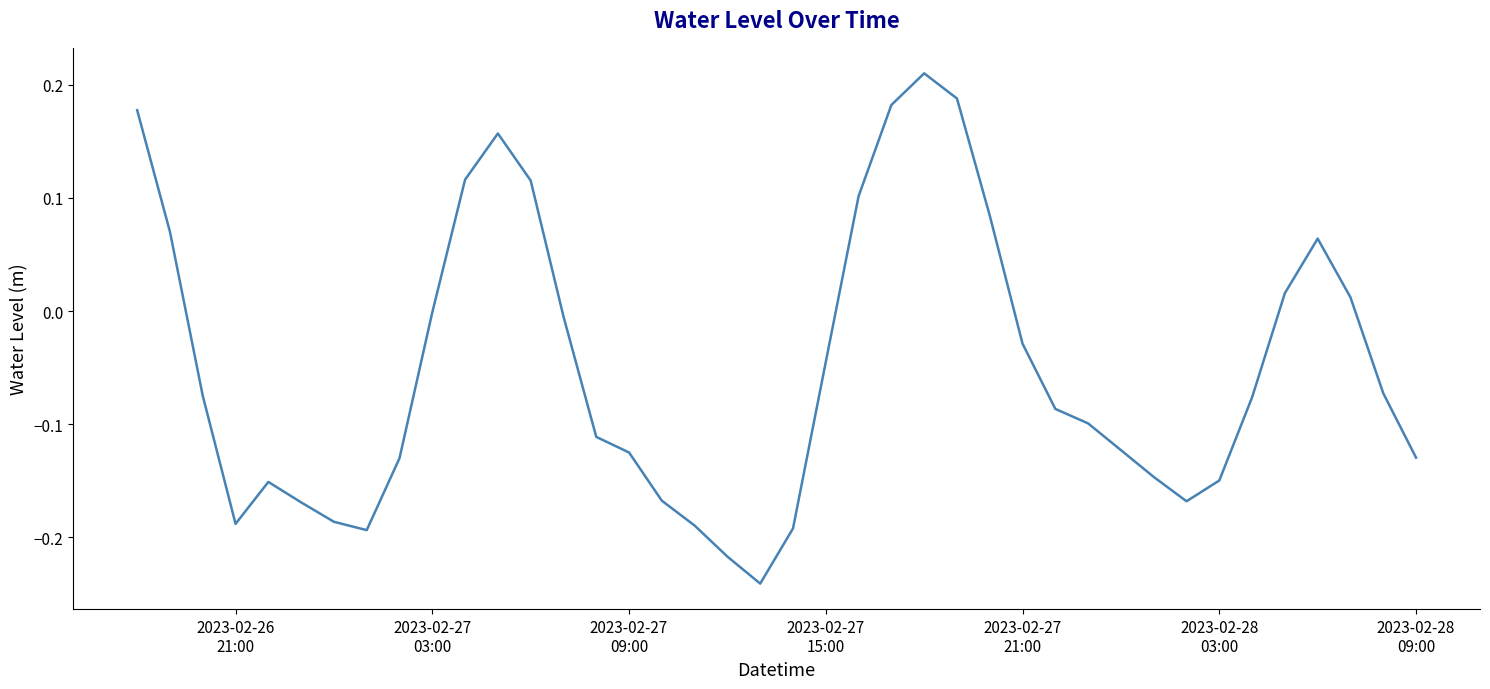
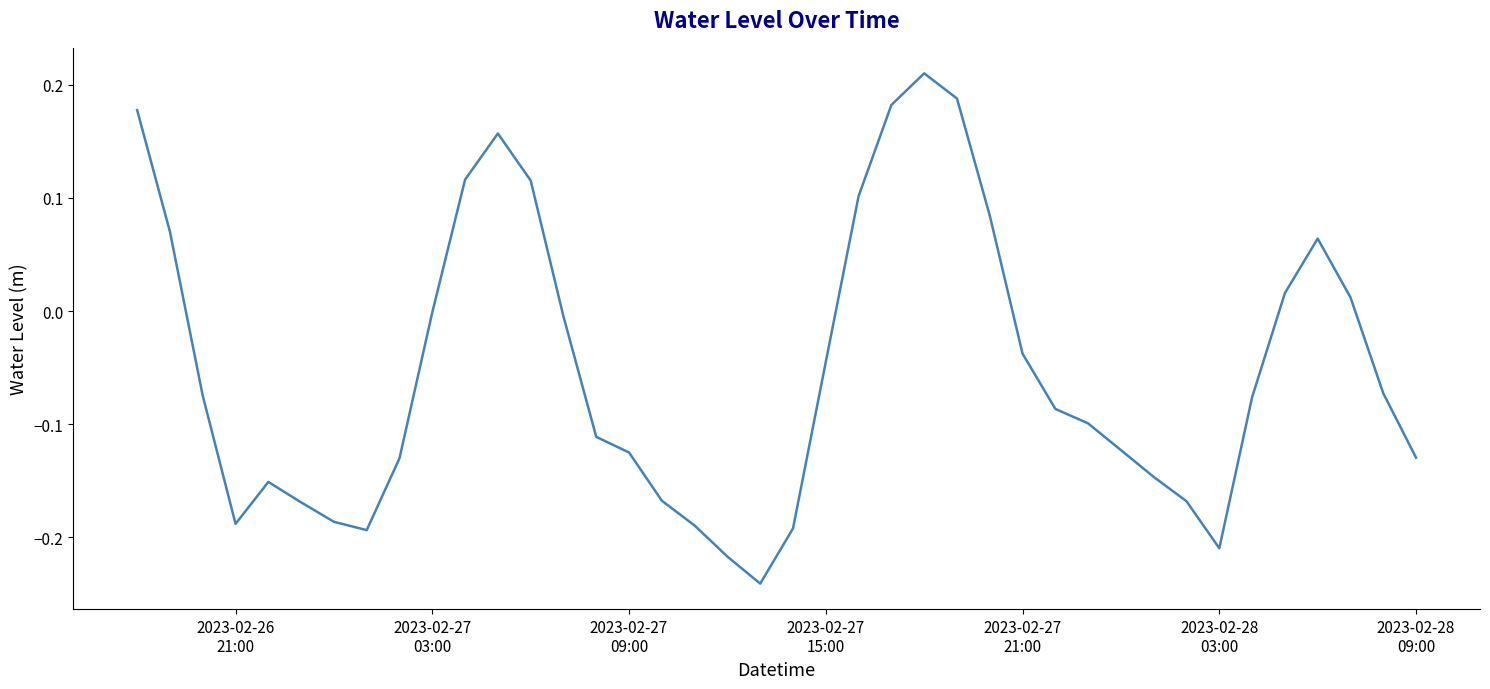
  {
    "2023-02-26 21:00": -0.188,
    "2023-02-27 03:00": -0.001,
    "2023-02-27 09:00": -0.125,
    "2023-02-27 15:00": -0.045,
-   "2023-02-27 21:00": -0.029,
-   "2023-02-28 03:00": -0.150,
+   "2023-02-27 21:00": -0.038,
+   "2023-02-28 03:00": -0.210,
    "2023-02-28 09:00": -0.130
  }
